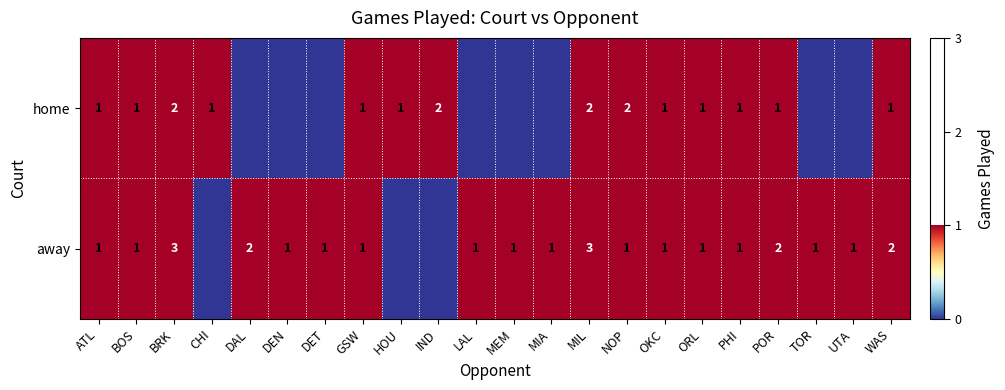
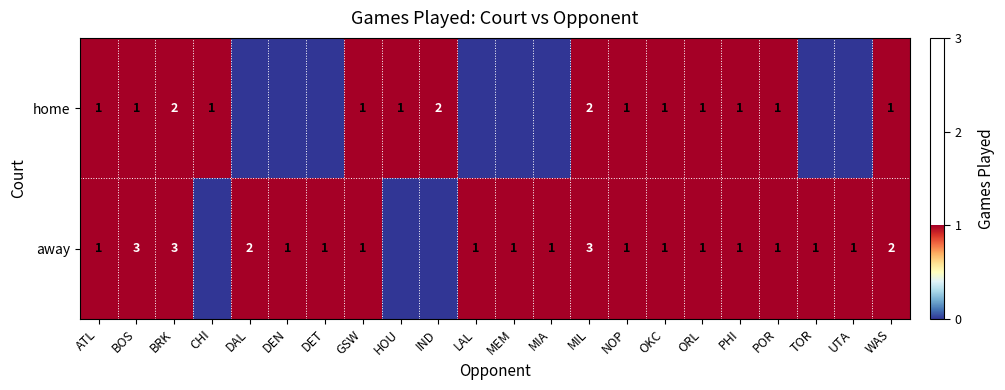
  {
    "home": {
      "ATL": 1,
      "BOS": 1,
      "BRK": 2,
      "CHI": 1,
      "GSW": 1,
      "HOU": 1,
      "IND": 2,
      "MIL": 2,
-     "NOP": 2,
+     "NOP": 1,
      "OKC": 1,
      "ORL": 1,
      "PHI": 1,
      "POR": 1,
      "WAS": 1
    },
    "away": {
      "ATL": 1,
-     "BOS": 1,
+     "BOS": 3,
      "BRK": 3,
      "DAL": 2,
      "DEN": 1,
      "DET": 1,
      "GSW": 1,
      "LAL": 1,
      "MEM": 1,
      "MIA": 1,
      "MIL": 3,
      "NOP": 1,
      "OKC": 1,
      "ORL": 1,
      "PHI": 1,
-     "POR": 2,
+     "POR": 1,
      "TOR": 1,
      "UTA": 1,
      "WAS": 2
    }
  }
